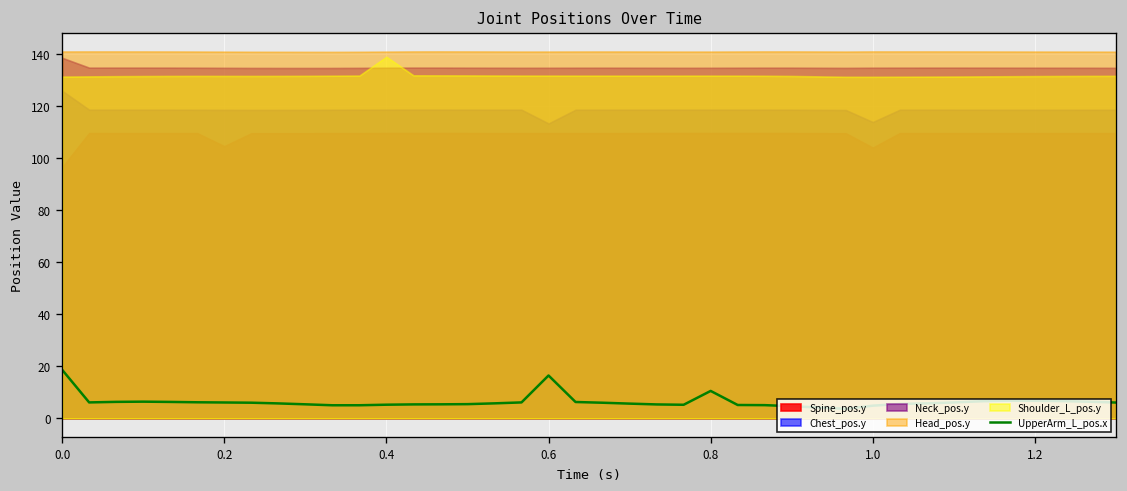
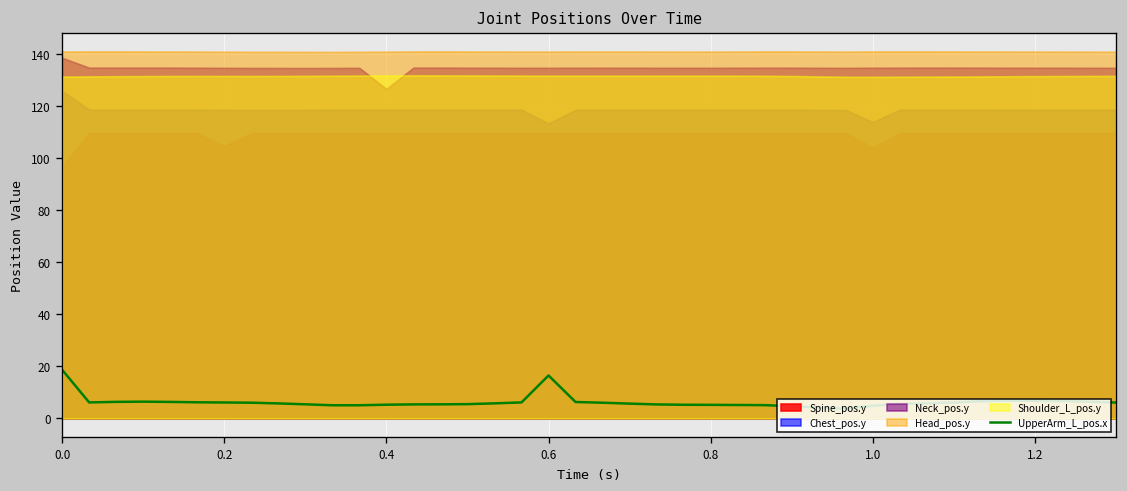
  {
    "UpperArm_L_pos.x": {
      "0.0": 19,
      "0.2": 6,
      "0.4": 5,
      "0.6": 16,
-     "0.8": 11
+     "0.8": 5
    },
    "Spine_pos.y": {
      "0.0": 97,
      "0.2": 105,
      "0.4": 110,
      "0.6": 110,
      "0.8": 110,
      "1.0": 104,
      "1.2": 110
    },
    "Chest_pos.y": {
      "0.0": 126,
      "0.2": 119,
      "0.4": 119,
      "0.6": 113,
      "0.8": 119,
      "1.0": 114,
      "1.2": 119
    },
    "Neck_pos.y": {
      "0.0": 139,
      "0.2": 135,
-     "0.4": 135,
+     "0.4": 127,
      "0.6": 135,
      "0.8": 135,
      "1.0": 135,
      "1.2": 135
    },
    "Head_pos.y": {
      "0.0": 141,
      "0.2": 141,
      "0.4": 141,
      "0.6": 141,
      "0.8": 141,
      "1.0": 141,
      "1.2": 141
    },
    "Shoulder_L_pos.y": {
      "0.0": 131,
      "0.2": 132,
-     "0.4": 139,
+     "0.4": 132,
      "0.6": 132,
      "0.8": 132,
      "1.0": 131,
      "1.2": 132
    }
  }
